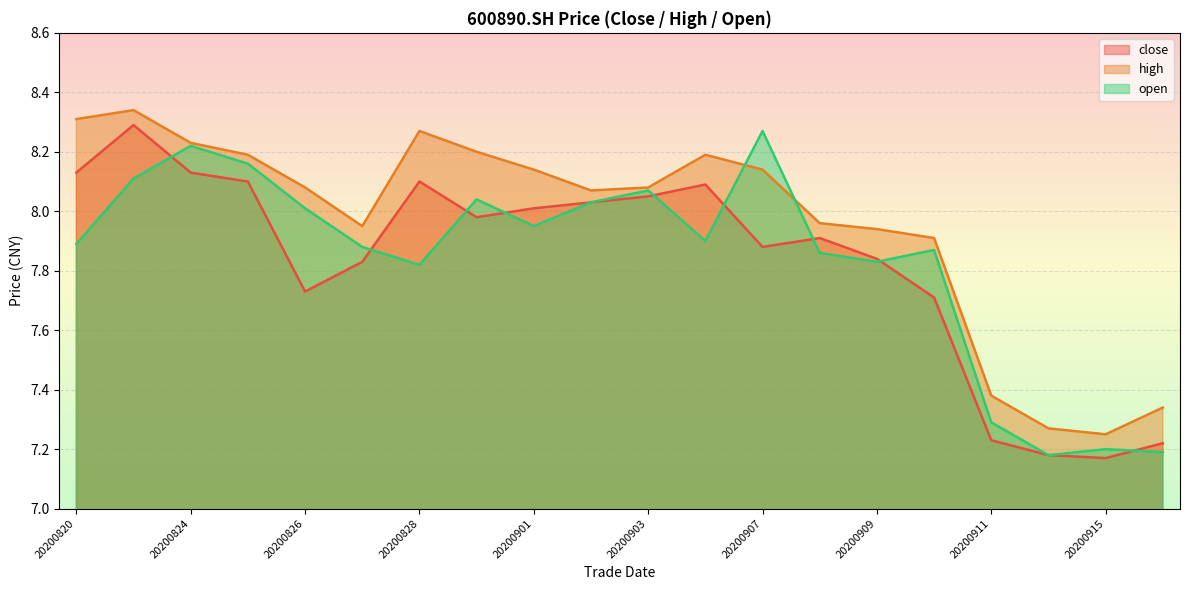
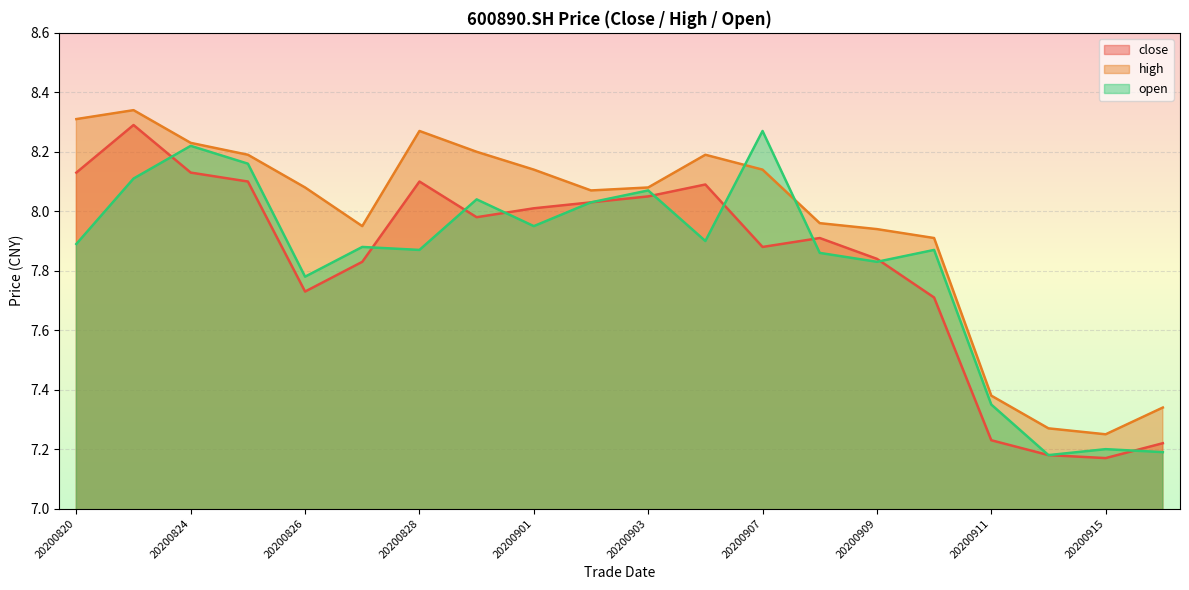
  {
    "open": {
      "20200820": 7.89,
      "20200824": 8.22,
-     "20200826": 8.01,
-     "20200828": 7.82,
+     "20200826": 7.78,
+     "20200828": 7.87,
      "20200901": 7.95,
      "20200903": 8.07,
      "20200907": 8.27,
      "20200909": 7.83,
-     "20200911": 7.29,
+     "20200911": 7.35,
      "20200915": 7.20
    }
  }
